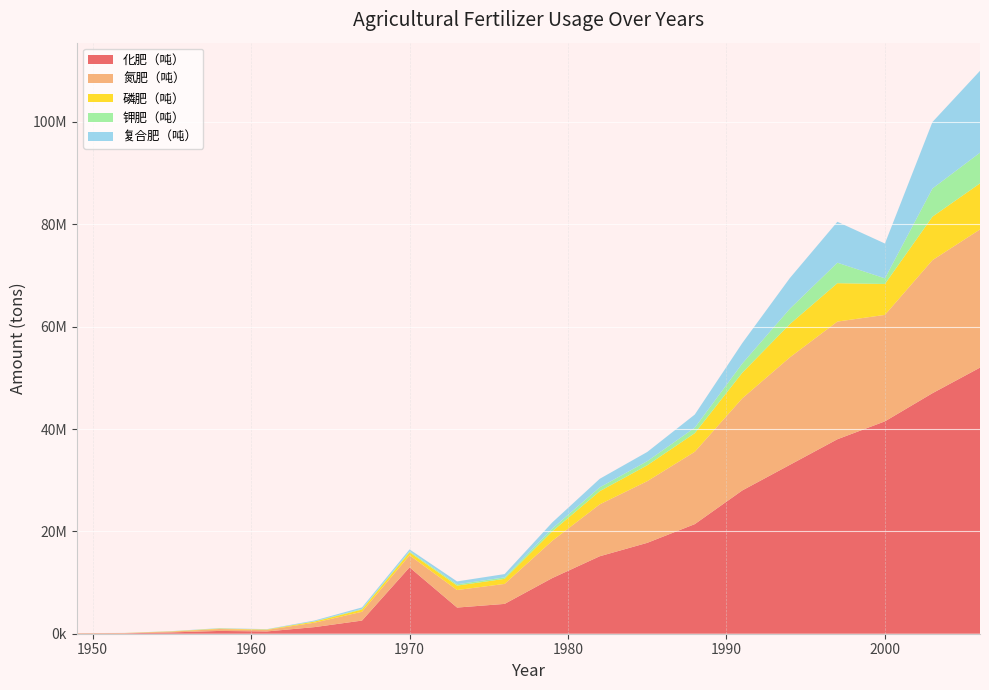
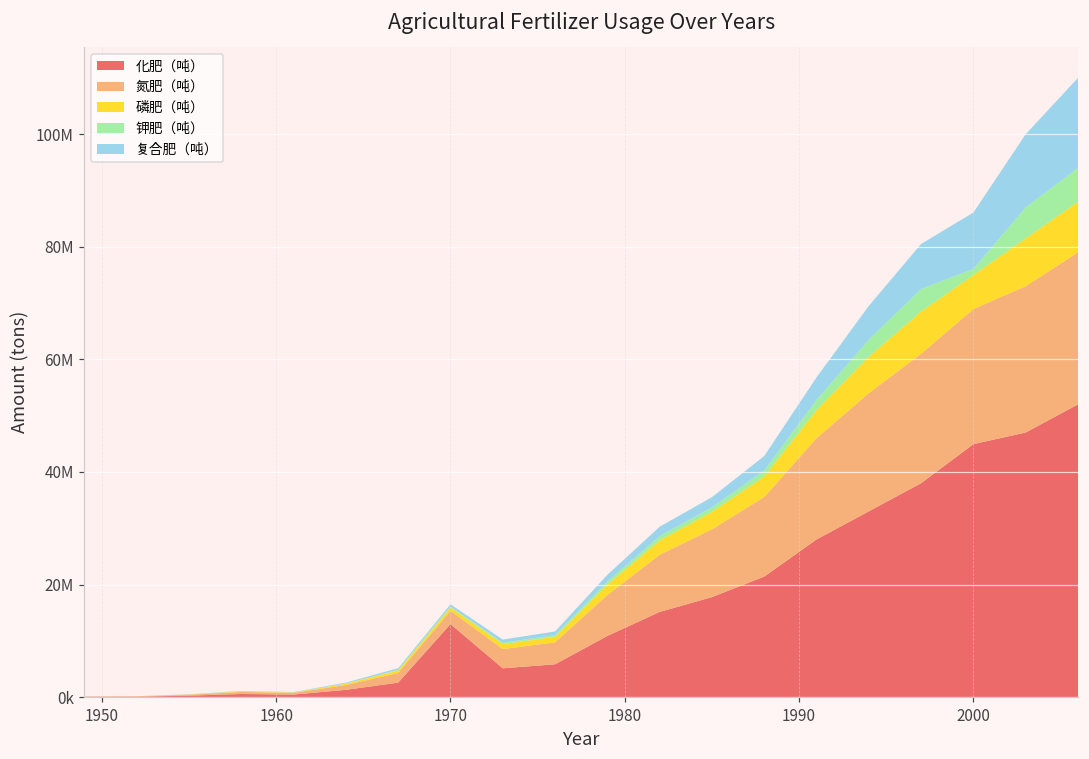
  {
    "化肥（吨）": {
      "1970": 13000000,
-     "2000": 42000000
+     "2000": 45000000
    },
    "氮肥（吨）": {
      "1970": 2000000,
-     "2000": 21000000
+     "2000": 24000000
    },
    "磷肥（吨）": {
      "2000": 6000000
    },
    "钾肥（吨）": {
      "2000": 1000000
    },
    "复合肥（吨）": {
-     "2000": 7000000
+     "2000": 10000000
    }
  }
